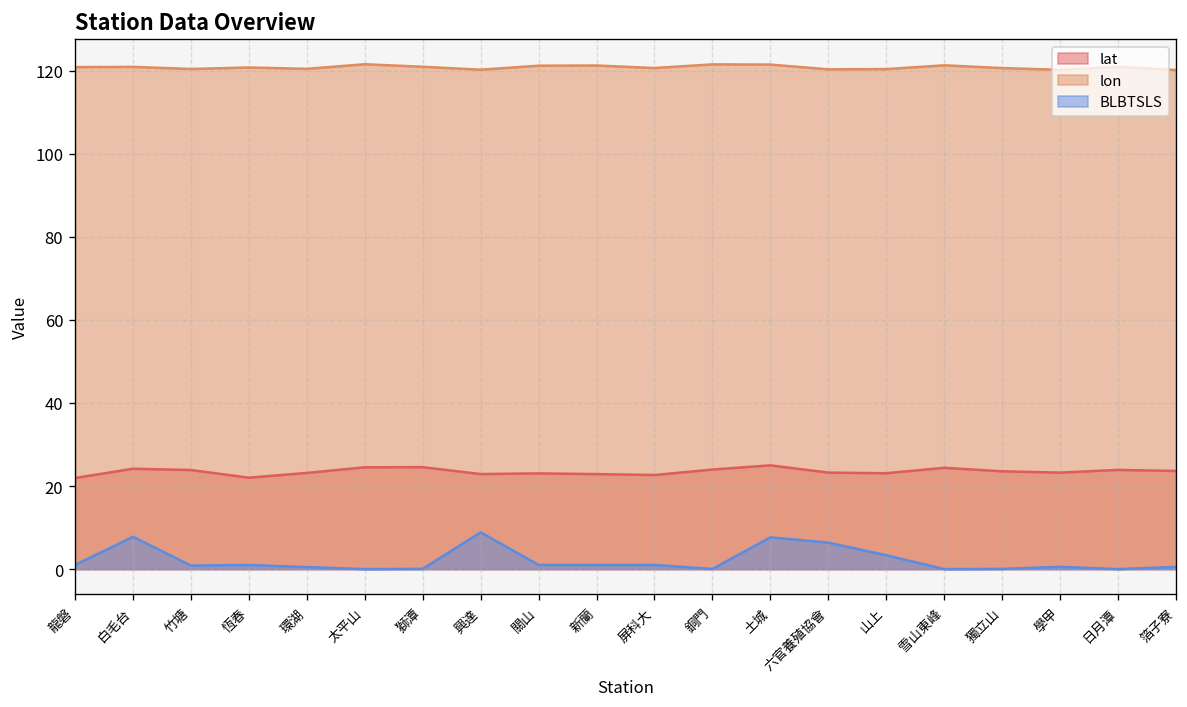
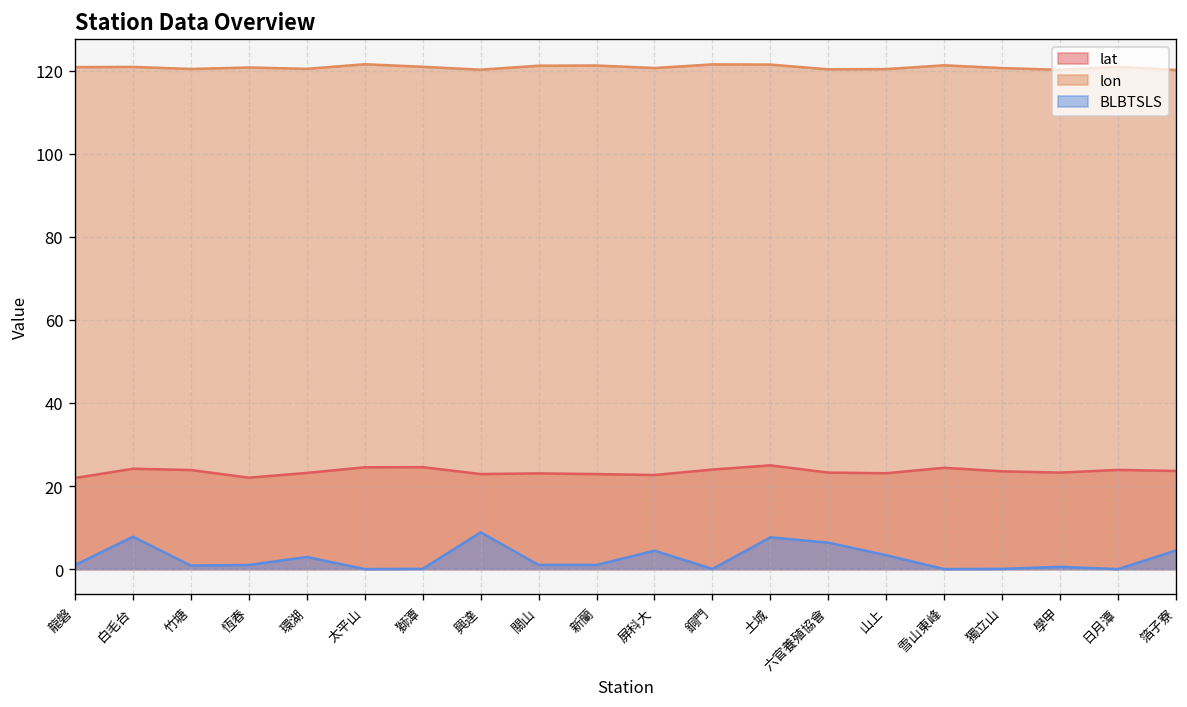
  {
    "BLBTSLS": {
      "龍磐": 1,
      "白毛台": 8,
      "竹塘": 1,
      "恆春": 1,
-     "環湖": 0,
+     "環湖": 3,
      "太平山": 0,
      "獅潭": 0,
      "興達": 9,
      "關山": 1,
      "新蘭": 1,
-     "屏科大": 1,
+     "屏科大": 4,
      "銅門": 0,
      "土城": 8,
      "六官養殖協會": 6,
      "山上": 3,
      "雪山東峰": 0,
      "獨立山": 0,
      "學甲": 1,
      "日月潭": 0,
-     "箔子寮": 1
+     "箔子寮": 4
    }
  }
